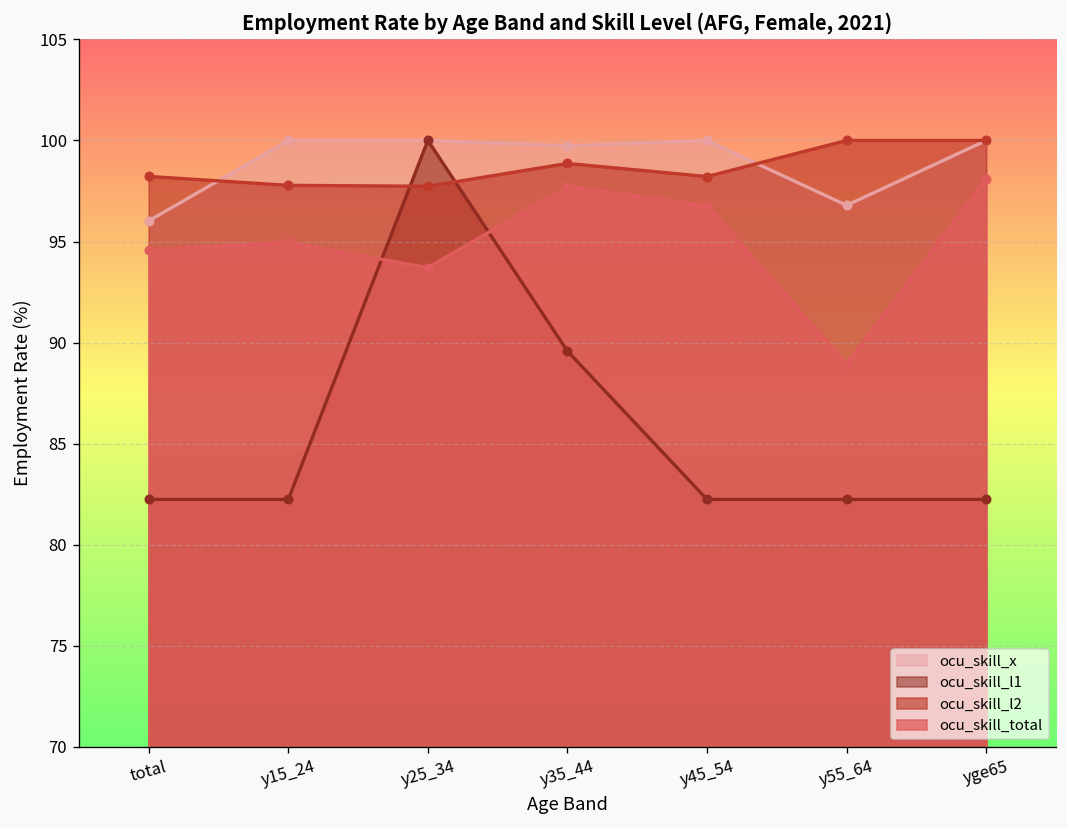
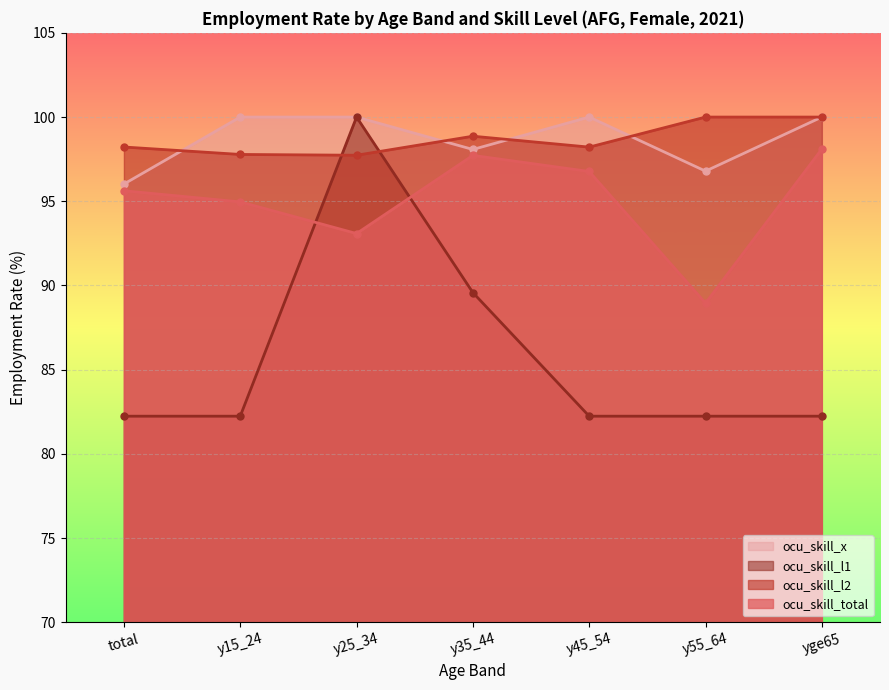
  {
    "ocu_skill_x": {
      "total": 96.0,
      "y15_24": 100.0,
-     "y35_44": 99.7,
+     "y35_44": 98.1,
      "y45_54": 100.0,
      "y55_64": 96.8
    },
    "ocu_skill_total": {
-     "total": 94.6,
+     "total": 95.6,
      "y15_24": 95.0,
-     "y25_34": 93.7,
+     "y25_34": 93.1,
      "y35_44": 97.7,
      "y45_54": 96.8,
      "y55_64": 89.0,
      "yge65": 98.1
    }
  }
